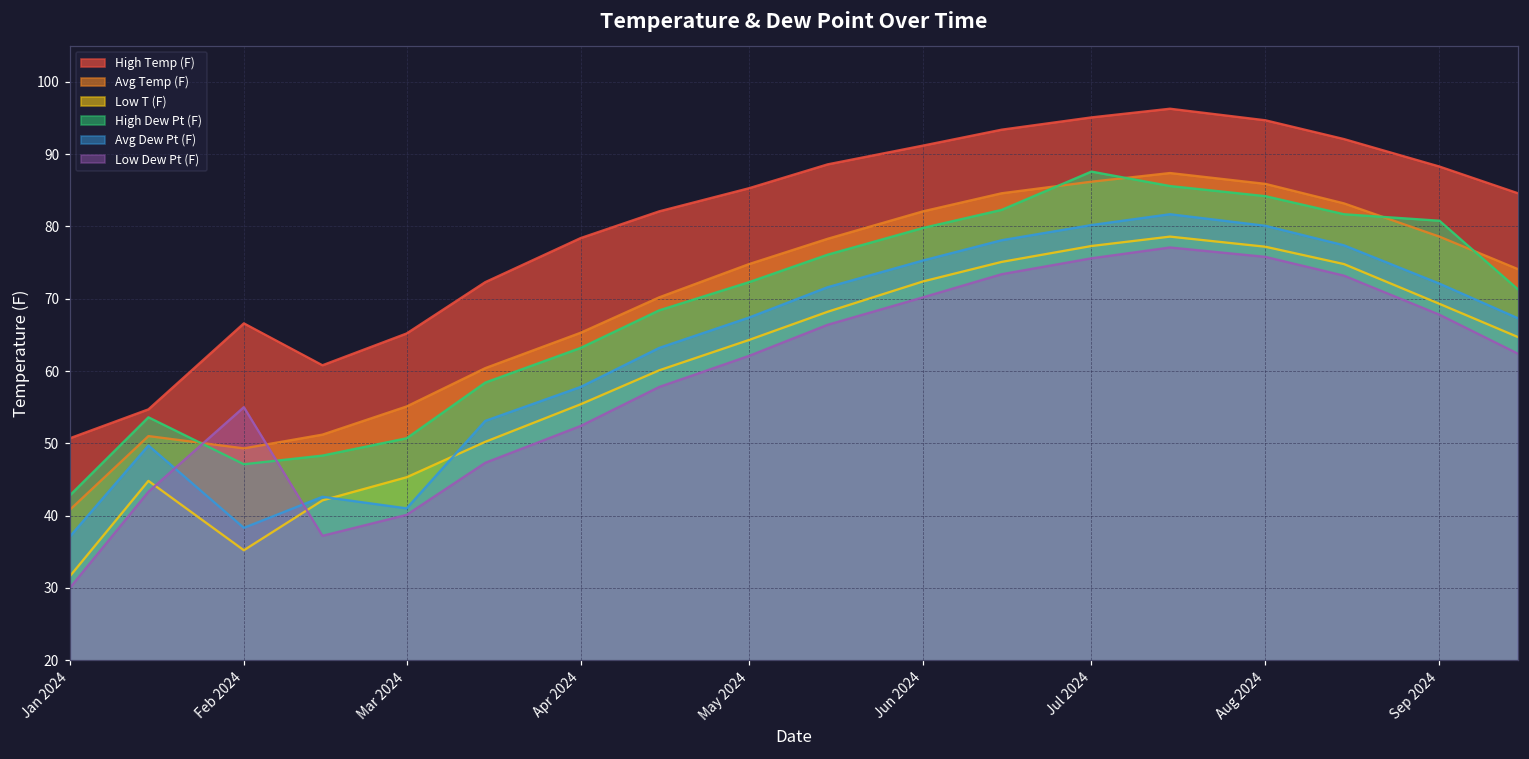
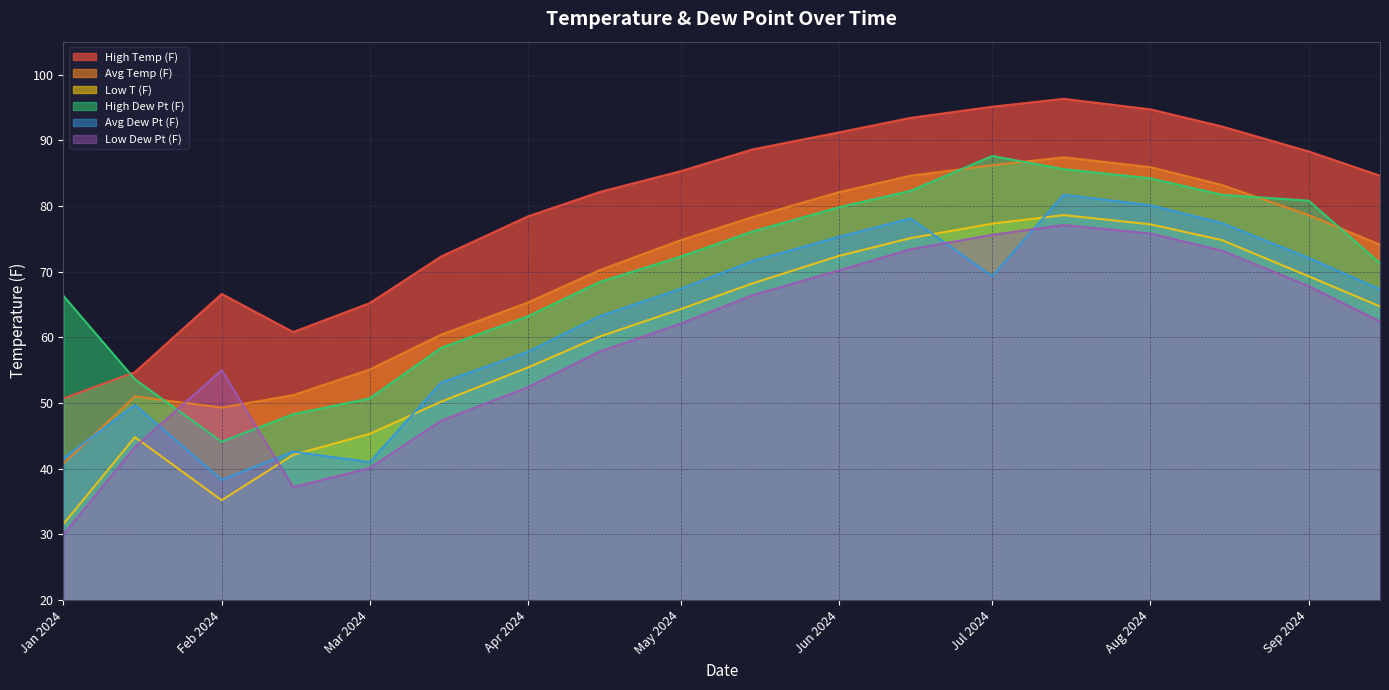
  {
    "High Dew Pt (F)": {
-     "Jan 2024": 43,
-     "Feb 2024": 47,
+     "Jan 2024": 66,
+     "Feb 2024": 44,
      "Mar 2024": 51,
      "Apr 2024": 63,
      "May 2024": 72,
      "Jun 2024": 80,
      "Jul 2024": 88,
      "Aug 2024": 84,
      "Sep 2024": 81
    },
    "Avg Dew Pt (F)": {
-     "Jan 2024": 37,
+     "Jan 2024": 42,
      "Feb 2024": 38,
      "Mar 2024": 41,
      "Apr 2024": 58,
      "May 2024": 67,
      "Jun 2024": 75,
-     "Jul 2024": 80,
+     "Jul 2024": 69,
      "Aug 2024": 80,
      "Sep 2024": 72
    },
    "Low Dew Pt (F)": {
      "Jan 2024": 30,
      "Feb 2024": 55,
      "Mar 2024": 40,
      "Apr 2024": 52,
      "May 2024": 62,
      "Jun 2024": 70,
      "Jul 2024": 76,
      "Aug 2024": 76,
      "Sep 2024": 68
    }
  }
